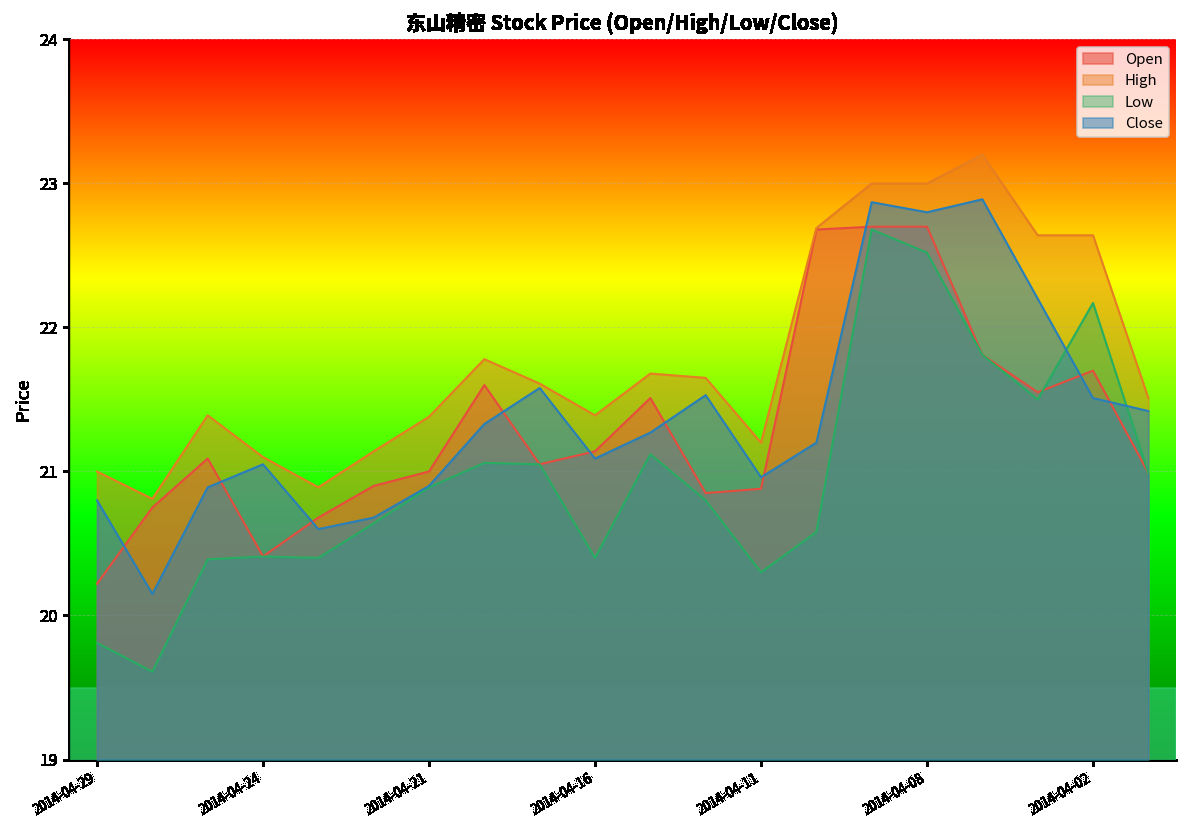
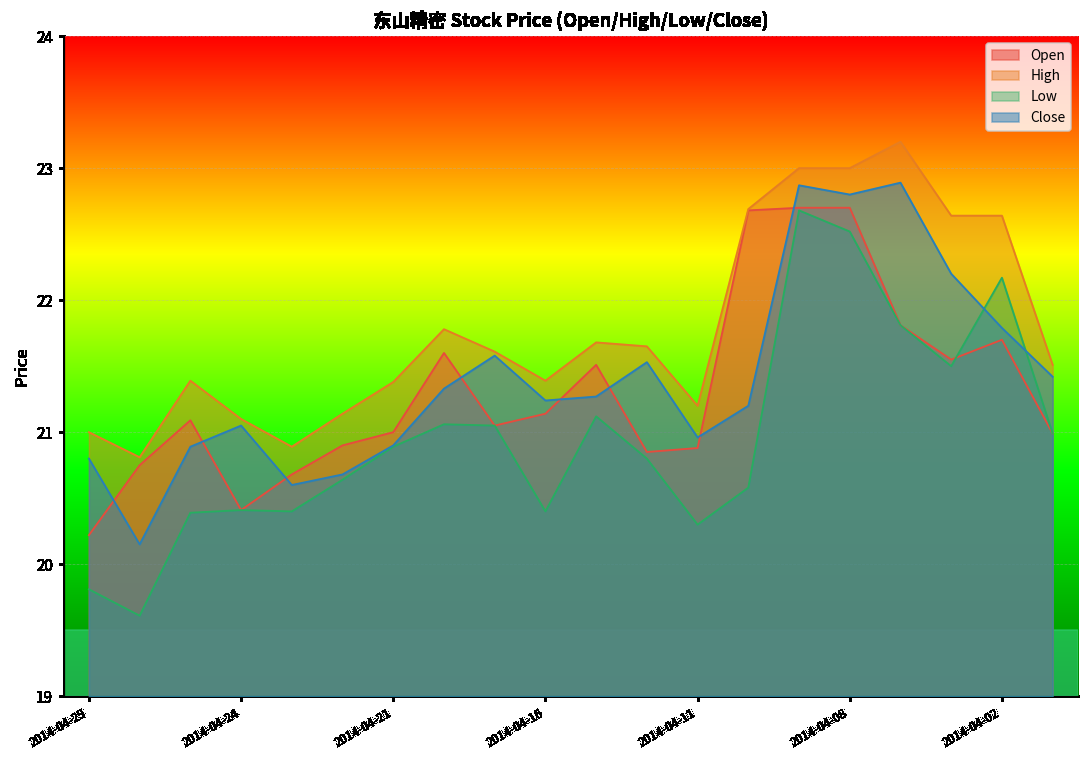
  {
    "Low": {
      "2014-04-29": 19.81,
      "2014-04-16": 20.40,
      "2014-04-11": 20.30,
      "2014-04-08": 22.52,
      "2014-04-02": 22.17
    },
    "Close": {
      "2014-04-29": 20.80,
      "2014-04-24": 21.05,
-     "2014-04-16": 21.09,
+     "2014-04-16": 21.24,
      "2014-04-11": 20.96,
      "2014-04-08": 22.80,
-     "2014-04-02": 21.51
+     "2014-04-02": 21.79
    }
  }
